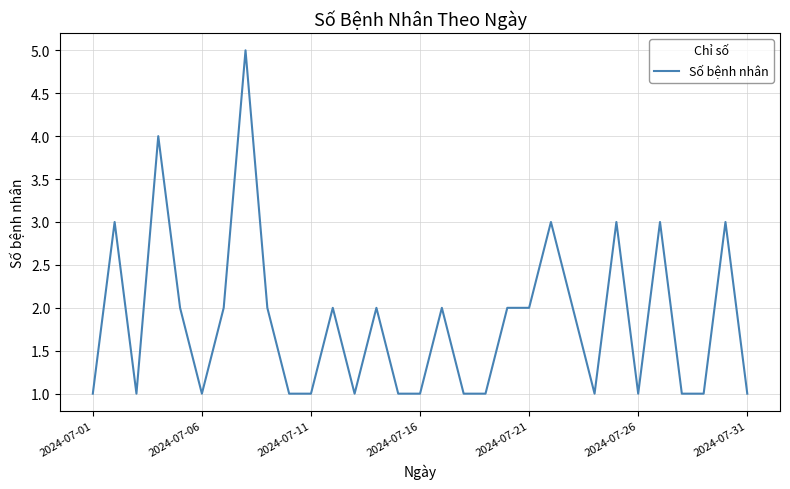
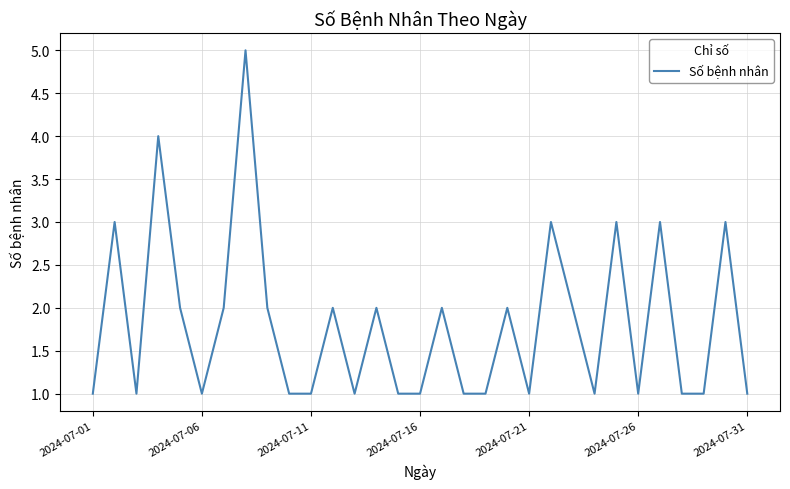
  {
    "2024-07-01": 1,
    "2024-07-06": 1,
    "2024-07-11": 1,
    "2024-07-16": 1,
-   "2024-07-21": 2,
+   "2024-07-21": 1,
    "2024-07-26": 1,
    "2024-07-31": 1
  }
